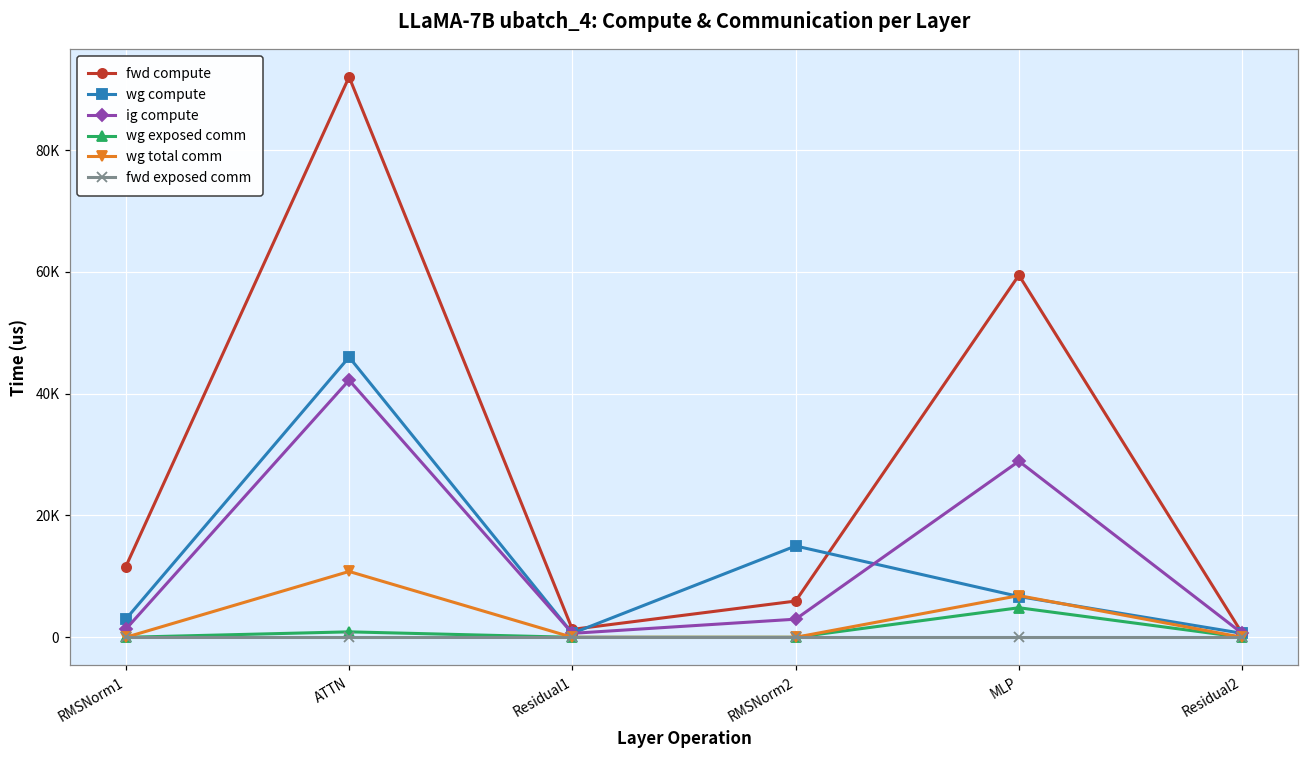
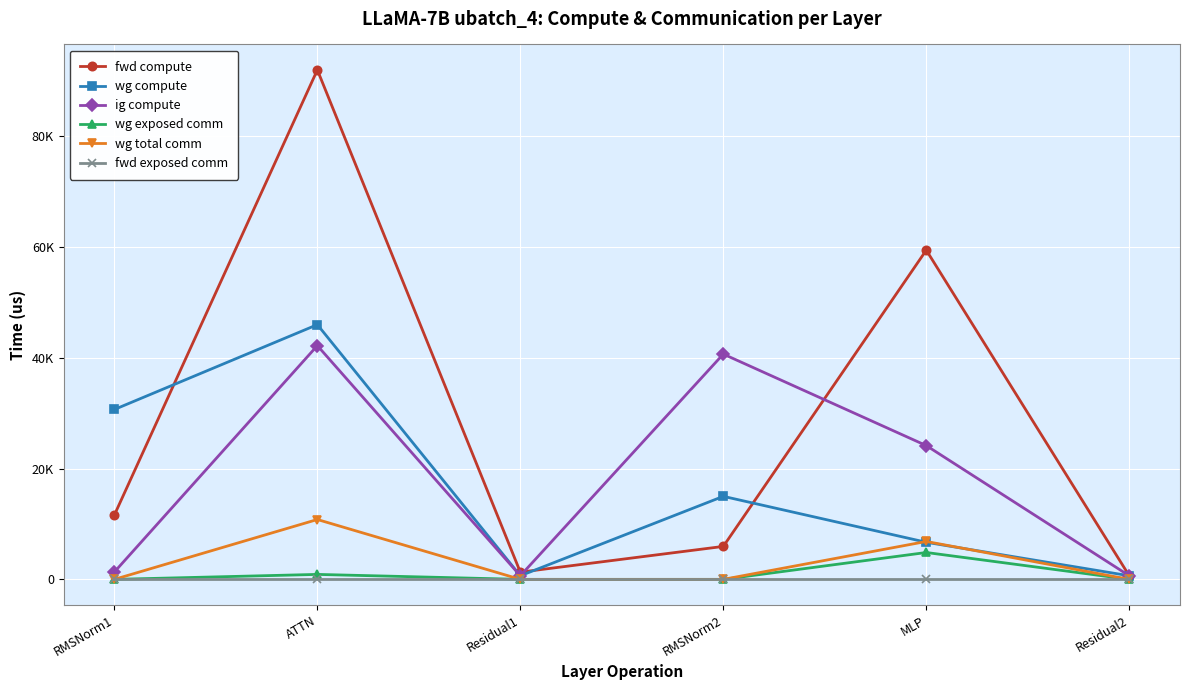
  {
    "fwd compute": {
      "RMSNorm1": 12000,
      "ATTN": 92000,
      "Residual1": 1000,
      "RMSNorm2": 6000,
      "MLP": 59000
    },
    "wg compute": {
-     "RMSNorm1": 3000,
+     "RMSNorm1": 31000,
      "ATTN": 46000,
      "RMSNorm2": 15000
    },
    "ig compute": {
      "RMSNorm1": 1000,
      "ATTN": 42000,
-     "RMSNorm2": 3000,
-     "MLP": 29000
+     "RMSNorm2": 41000,
+     "MLP": 24000
    },
    "wg exposed comm": {
      "ATTN": 1000,
      "MLP": 5000
    },
    "wg total comm": {
      "ATTN": 11000
    },
    "fwd exposed comm": {
      "ATTN": 0,
      "MLP": 0
    }
  }
